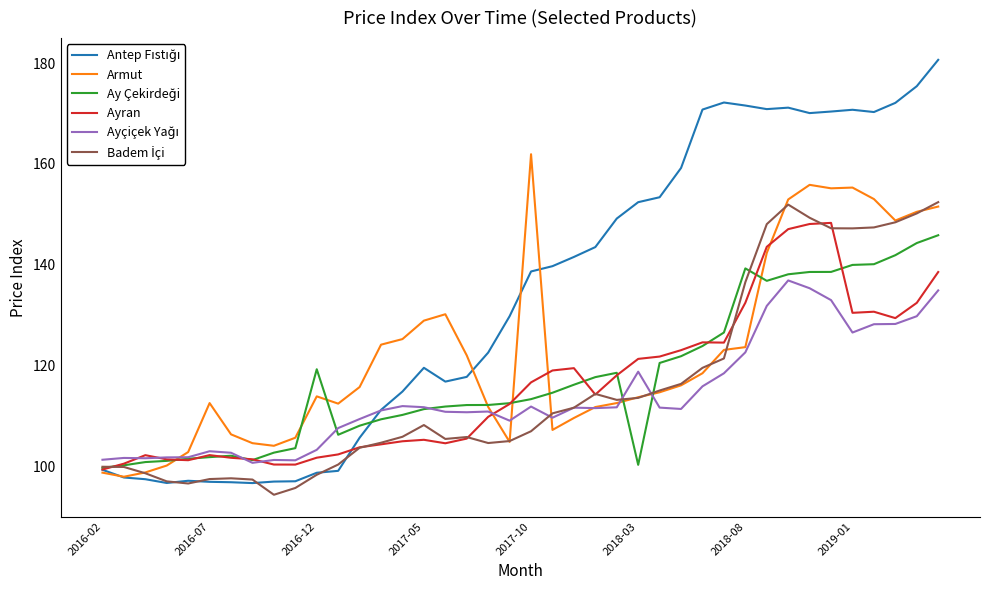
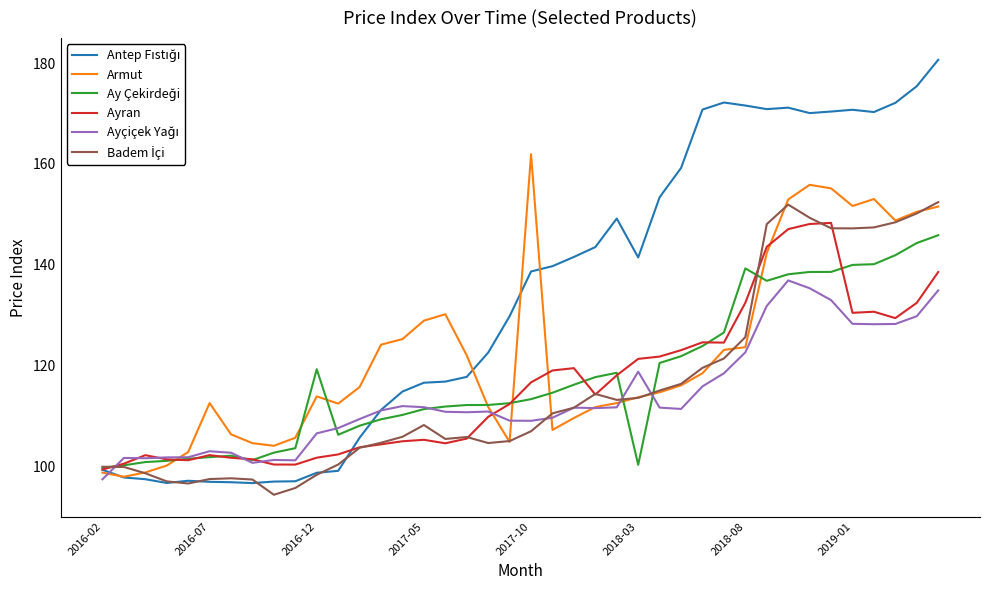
  {
    "Antep Fıstığı": {
      "2016-07": 97,
-     "2017-05": 120,
+     "2017-05": 117,
      "2017-10": 139,
-     "2018-03": 152,
+     "2018-03": 141,
      "2018-08": 172,
      "2019-01": 171
    },
    "Armut": {
      "2016-02": 99,
      "2016-07": 113,
      "2016-12": 114,
      "2017-05": 129,
      "2017-10": 162,
      "2018-08": 124,
-     "2019-01": 155
+     "2019-01": 152
    },
    "Ay Çekirdeği": {
      "2016-12": 119,
      "2017-10": 113,
      "2018-03": 100,
      "2018-08": 139,
      "2019-01": 140
    },
    "Ayran": {
      "2016-12": 102,
      "2017-05": 105,
      "2017-10": 117,
      "2018-03": 121,
      "2018-08": 132,
      "2019-01": 130
    },
    "Ayçiçek Yağı": {
-     "2016-02": 101,
+     "2016-02": 97,
      "2016-07": 103,
-     "2016-12": 103,
-     "2017-10": 112,
+     "2016-12": 107,
+     "2017-10": 109,
      "2018-03": 119,
      "2018-08": 123,
-     "2019-01": 127
+     "2019-01": 128
    },
    "Badem İçi": {
      "2016-07": 97,
      "2017-05": 108,
      "2017-10": 107,
-     "2018-08": 137,
+     "2018-08": 126,
      "2019-01": 147
    }
  }
